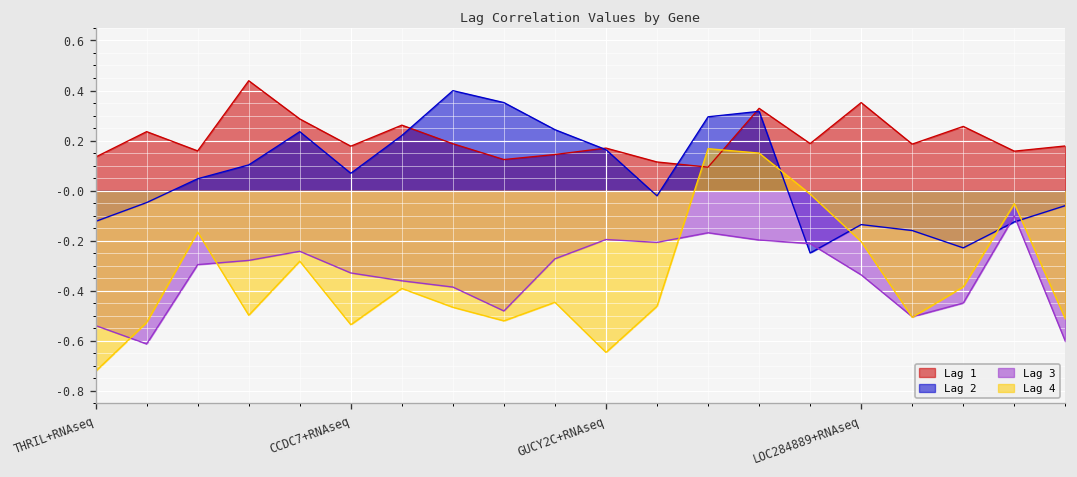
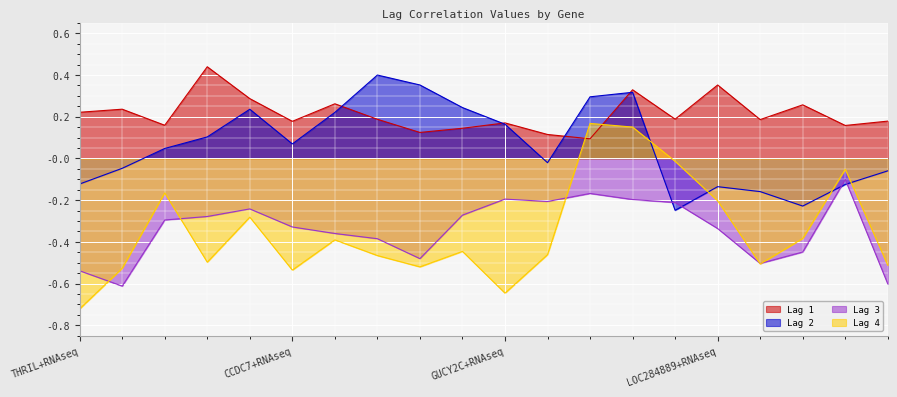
  {
    "Lag 1": {
-     "THRIL+RNAseq": 0.13,
+     "THRIL+RNAseq": 0.22,
      "CCDC7+RNAseq": 0.18,
      "LOC284889+RNAseq": 0.35
    }
  }
